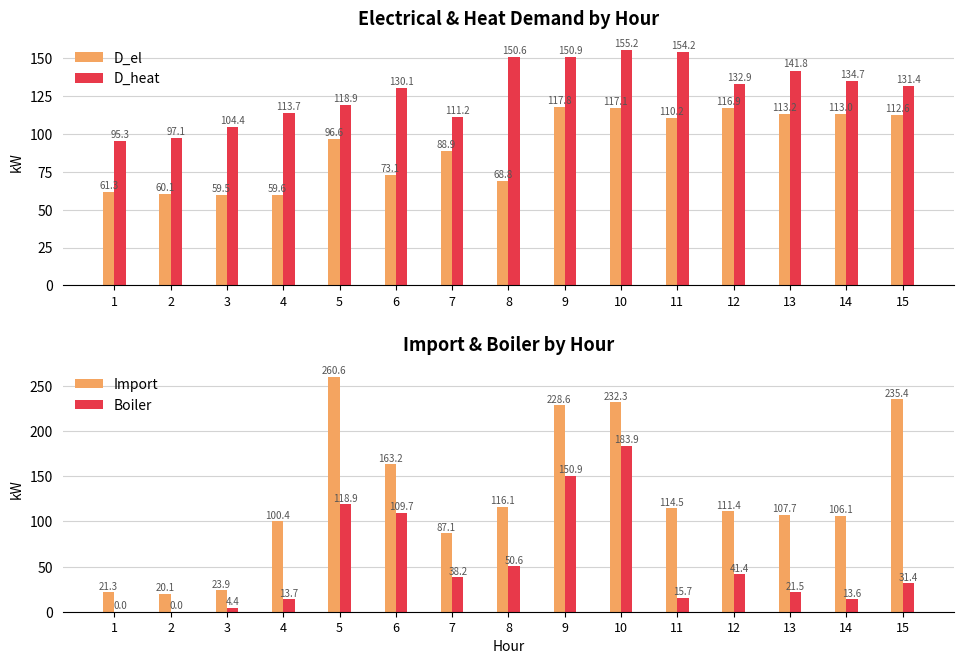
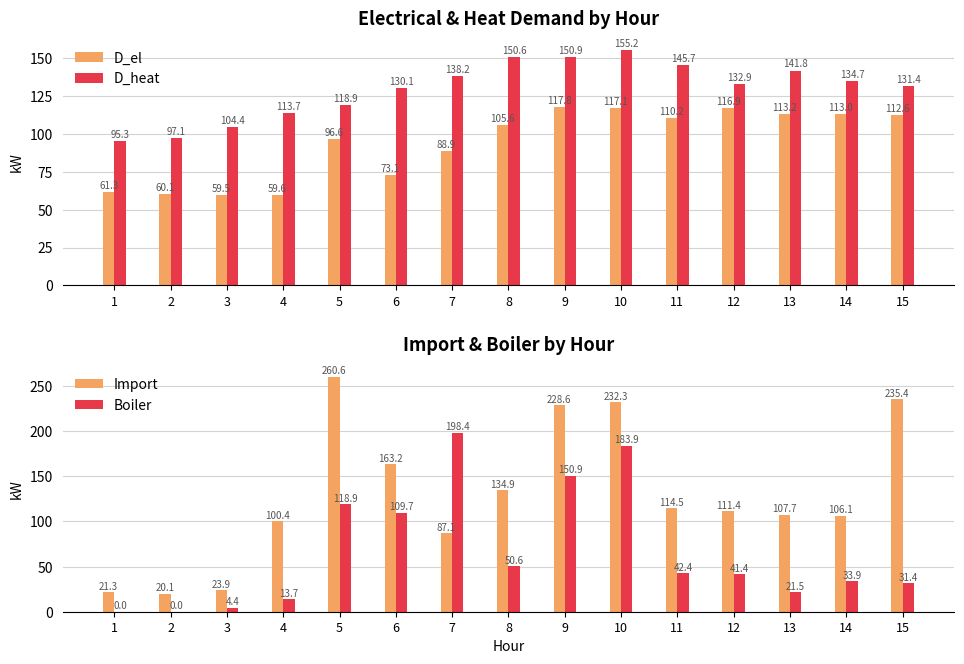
  {
    "Electrical & Heat Demand by Hour": {
      "D_el": {
        "1": 61.3,
        "2": 60.1,
        "3": 59.5,
        "4": 59.6,
        "5": 96.6,
        "6": 73.1,
        "7": 88.9,
-       "8": 68.8,
+       "8": 105.6,
        "9": 117.8,
        "10": 117.1,
        "11": 110.2,
        "12": 116.9,
        "13": 113.2,
        "14": 113.0,
        "15": 112.6
      },
      "D_heat": {
        "1": 95.3,
        "2": 97.1,
        "3": 104.4,
        "4": 113.7,
        "5": 118.9,
        "6": 130.1,
-       "7": 111.2,
+       "7": 138.2,
        "8": 150.6,
        "9": 150.9,
        "10": 155.2,
-       "11": 154.2,
+       "11": 145.7,
        "12": 132.9,
        "13": 141.8,
        "14": 134.7,
        "15": 131.4
      }
    },
    "Import & Boiler by Hour": {
      "Import": {
        "1": 21.3,
        "2": 20.1,
        "3": 23.9,
        "4": 100.4,
        "5": 260.6,
        "6": 163.2,
        "7": 87.1,
-       "8": 116.1,
+       "8": 134.9,
        "9": 228.6,
        "10": 232.3,
        "11": 114.5,
        "12": 111.4,
        "13": 107.7,
        "14": 106.1,
        "15": 235.4
      },
      "Boiler": {
        "1": 0.0,
        "2": 0.0,
        "3": 4.4,
        "4": 13.7,
        "5": 118.9,
        "6": 109.7,
-       "7": 38.2,
+       "7": 198.4,
        "8": 50.6,
        "9": 150.9,
        "10": 183.9,
-       "11": 15.7,
+       "11": 42.4,
        "12": 41.4,
        "13": 21.5,
-       "14": 13.6,
+       "14": 33.9,
        "15": 31.4
      }
    }
  }
